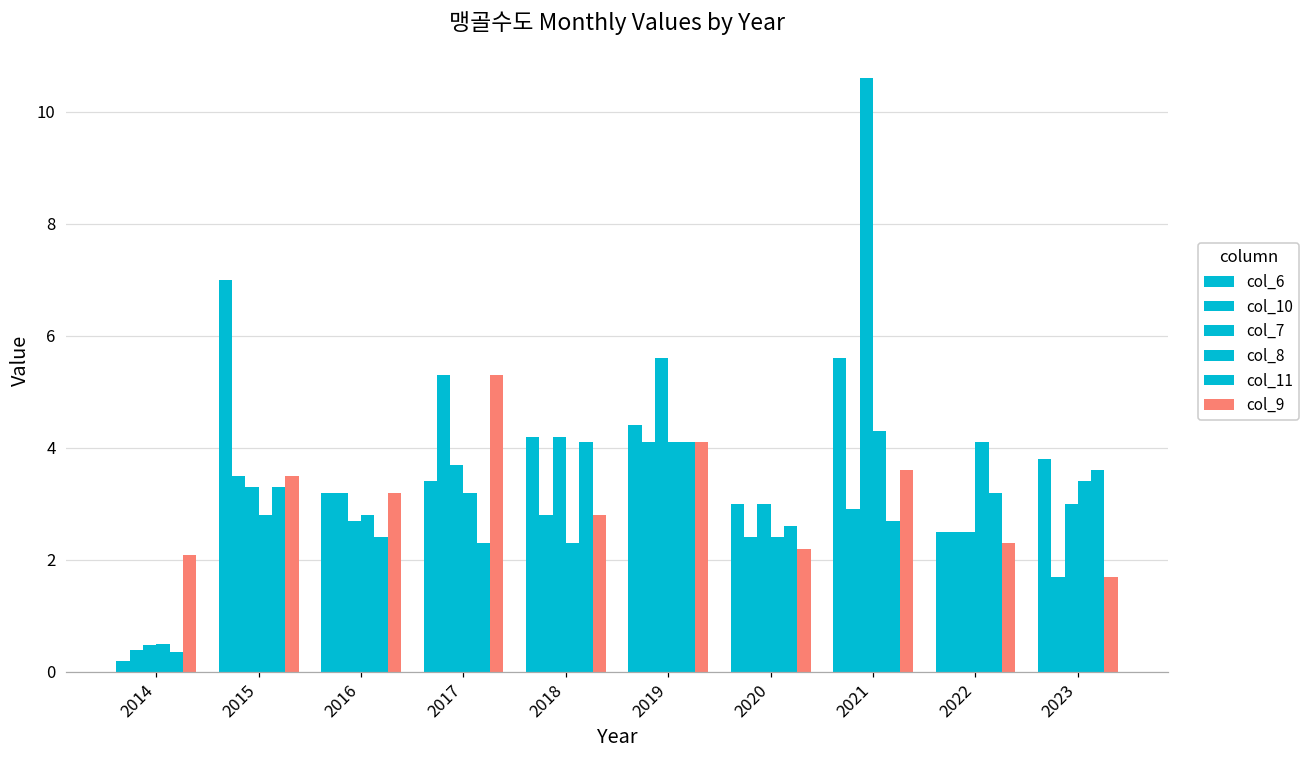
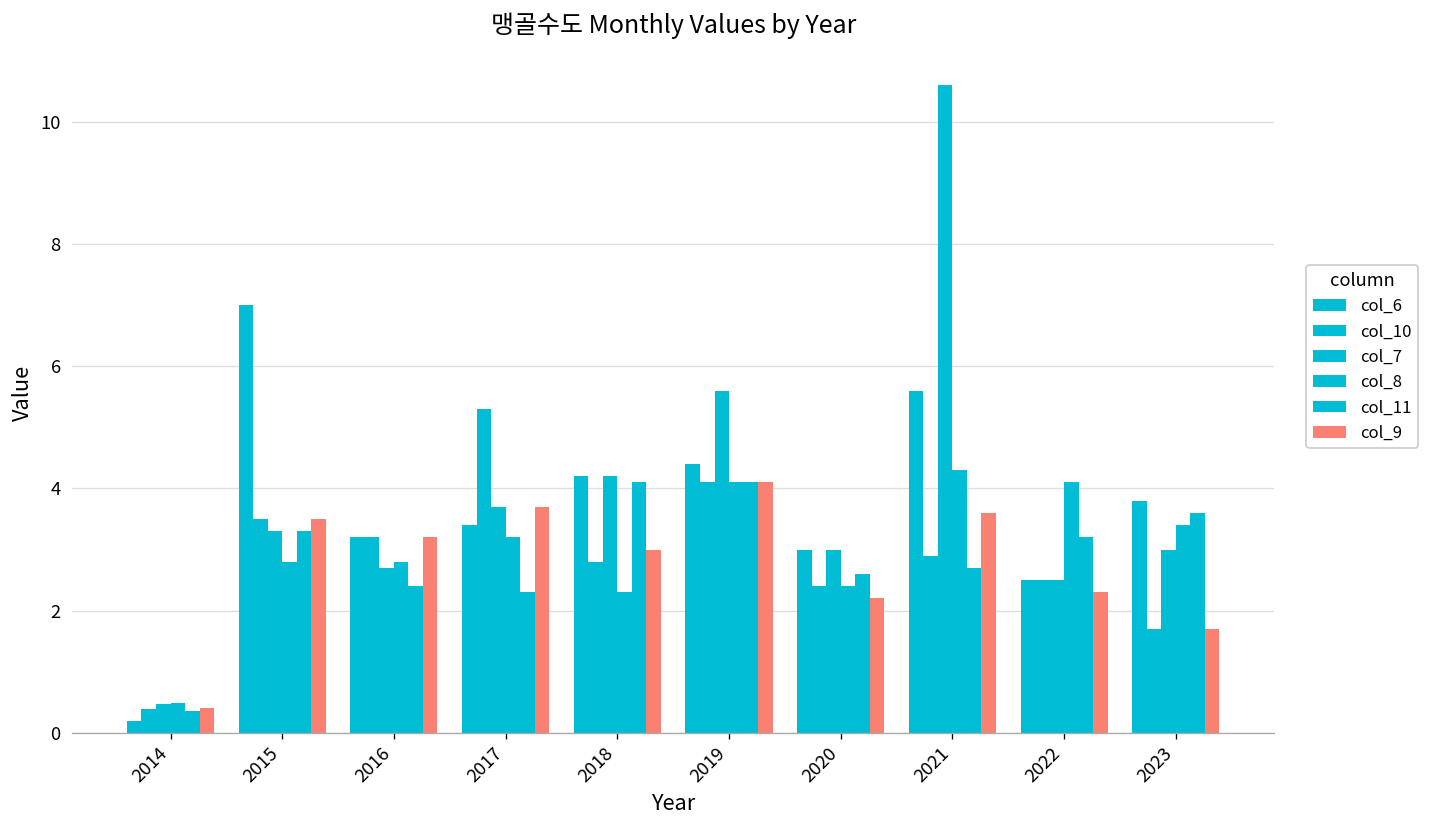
  {
    "col_9": {
-     "2014": 2.1,
+     "2014": 0.4,
      "2015": 3.5,
      "2016": 3.2,
-     "2017": 5.3,
-     "2018": 2.8,
+     "2017": 3.7,
+     "2018": 3.0,
      "2019": 4.1,
      "2020": 2.2,
      "2021": 3.6,
      "2022": 2.3,
      "2023": 1.7
    }
  }
